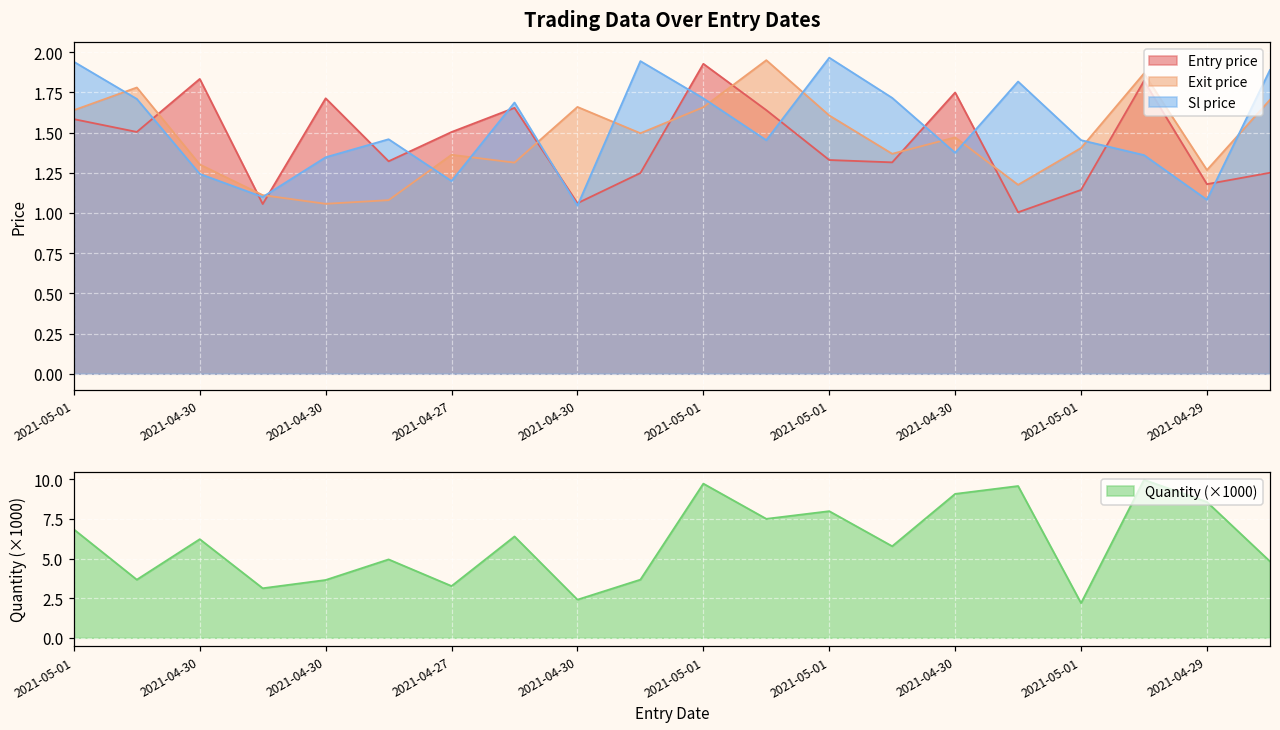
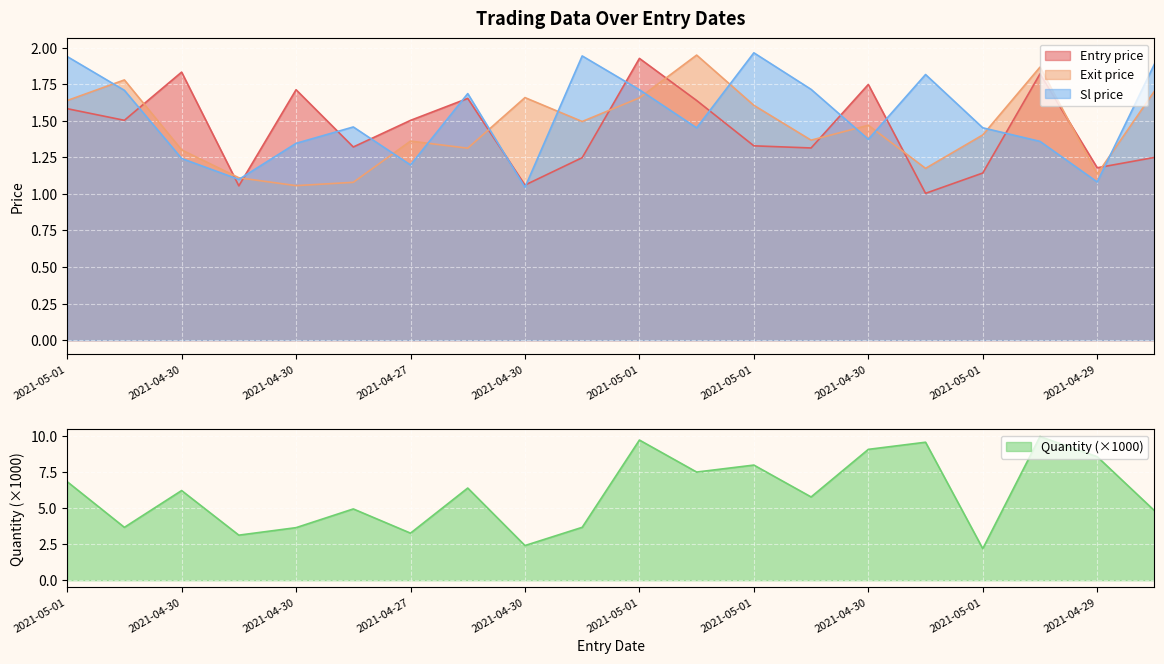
  {
    "Trading Data Over Entry Dates": {
      "Entry price": {
        "2021-04-29": 1.18
      },
      "Exit price": {
-       "2021-04-29": 1.27
+       "2021-04-29": 1.14
      },
      "Sl price": {
        "2021-04-29": 1.08
      }
    }
  }
